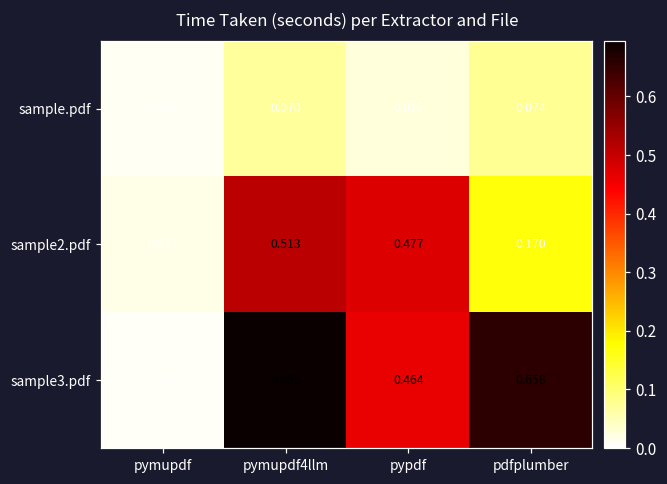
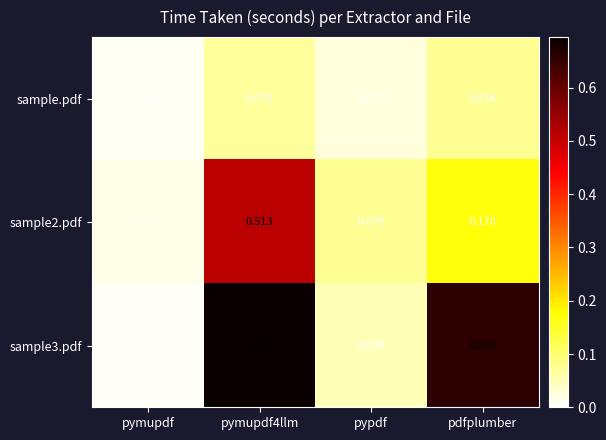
  {
    "sample.pdf": {
      "pymupdf4llm": 0.070,
      "pdfplumber": 0.074
    },
    "sample2.pdf": {
      "pymupdf4llm": 0.513,
-     "pypdf": 0.477,
+     "pypdf": 0.076,
      "pdfplumber": 0.170
    },
    "sample3.pdf": {
-     "pypdf": 0.464
+     "pypdf": 0.049
    }
  }
